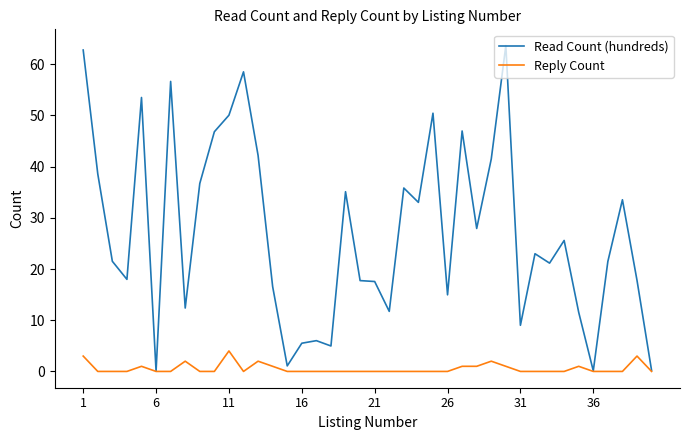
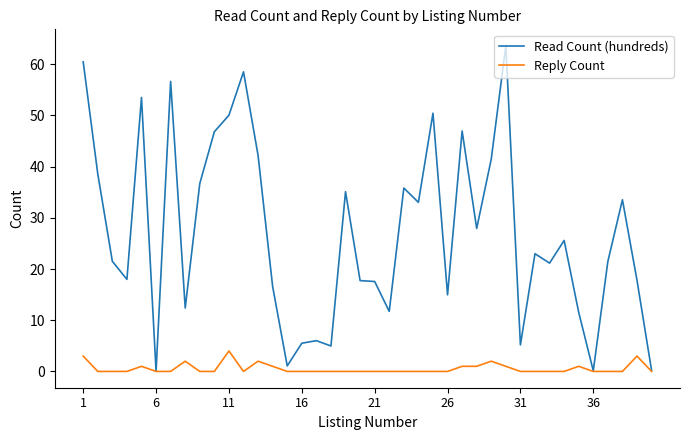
  {
    "Read Count (hundreds)": {
-     "1": 63,
+     "1": 60,
      "11": 50,
      "16": 6,
      "21": 18,
      "26": 15,
-     "31": 9
+     "31": 5
    },
    "Reply Count": {
      "1": 3,
      "11": 4,
      "16": 0,
      "21": 0,
      "26": 0,
      "31": 0
    }
  }
